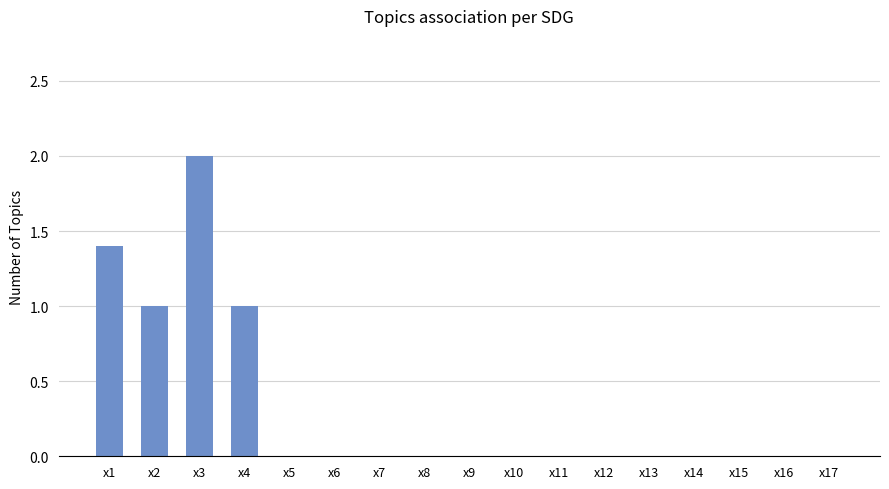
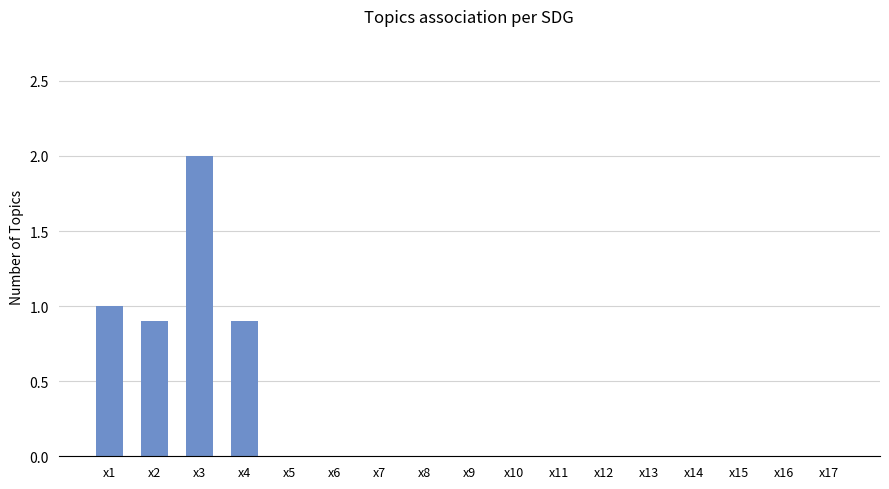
  {
-   "x1": 1.4,
-   "x2": 1.0,
+   "x1": 1.0,
+   "x2": 0.9,
    "x3": 2.0,
-   "x4": 1.0,
+   "x4": 0.9,
    "x5": 0.0,
    "x6": 0.0,
    "x7": 0.0,
    "x8": 0.0,
    "x9": 0.0,
    "x10": 0.0,
    "x11": 0.0,
    "x12": 0.0,
    "x13": 0.0,
    "x14": 0.0,
    "x15": 0.0,
    "x16": 0.0,
    "x17": 0.0
  }
